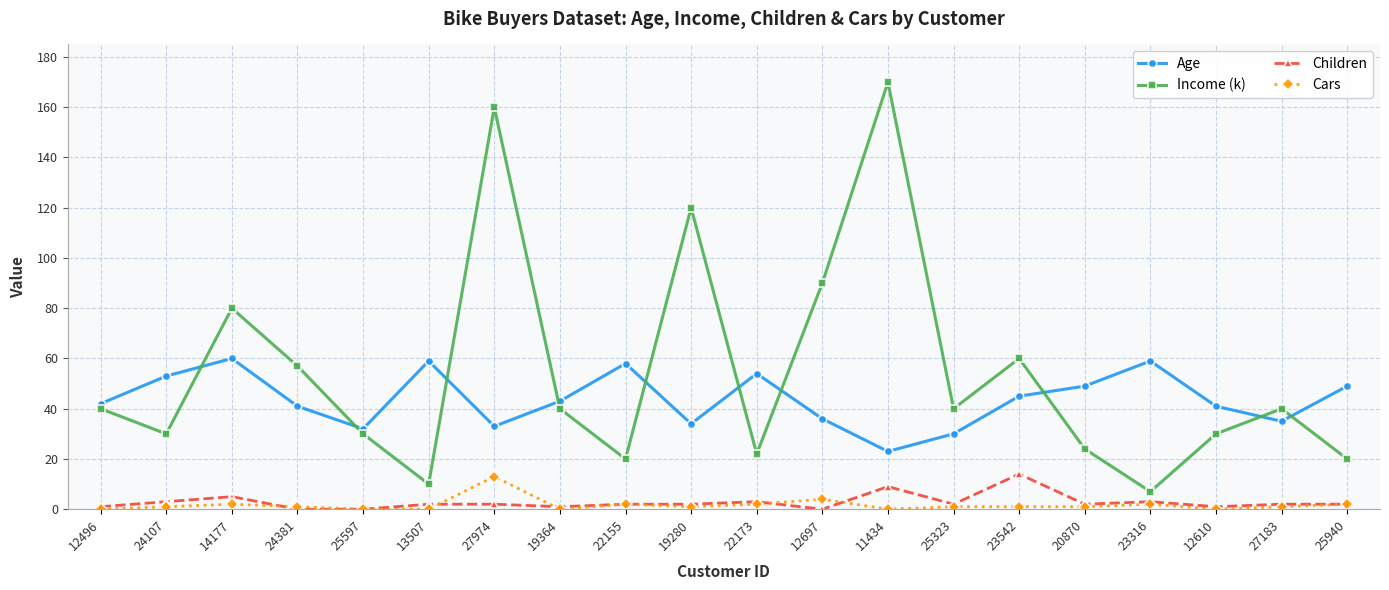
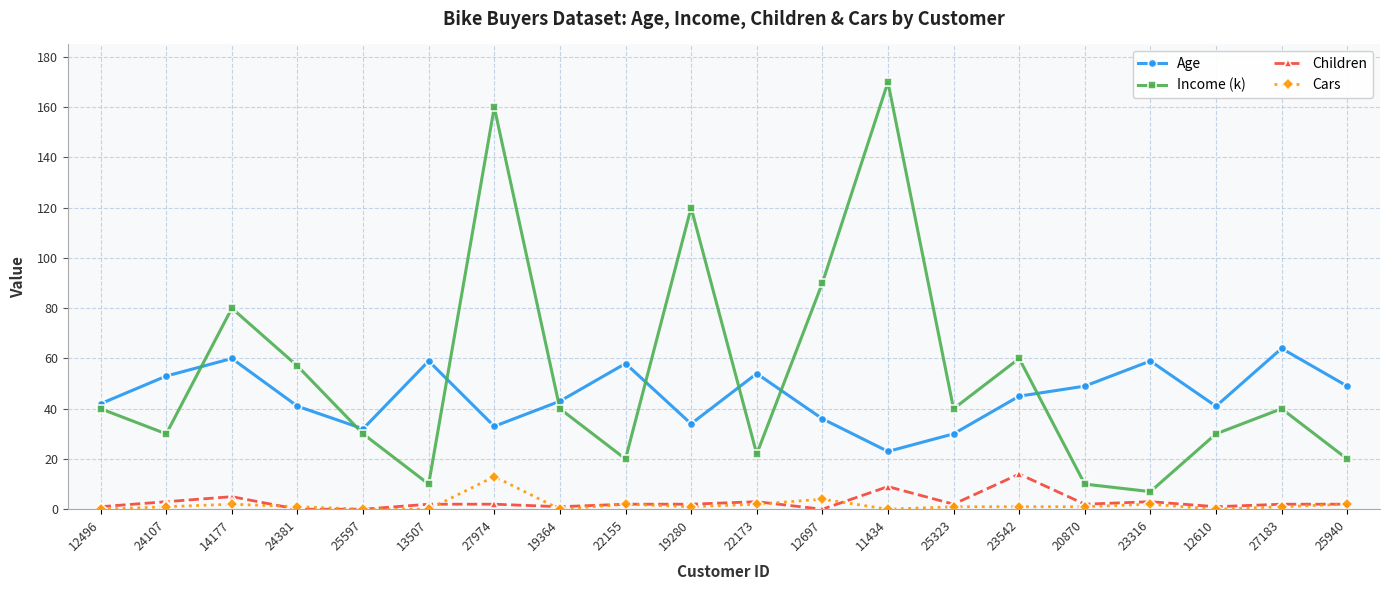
  {
    "Age": {
      "12496": 42,
      "24107": 53,
      "14177": 60,
      "24381": 41,
      "25597": 32,
      "13507": 59,
      "27974": 33,
      "19364": 43,
      "22155": 58,
      "19280": 34,
      "22173": 54,
      "12697": 36,
      "11434": 23,
      "25323": 30,
      "23542": 45,
      "20870": 49,
      "23316": 59,
      "12610": 41,
-     "27183": 35,
+     "27183": 64,
      "25940": 49
    },
    "Income (k)": {
      "12496": 40,
      "24107": 30,
      "14177": 80,
      "24381": 57,
      "25597": 30,
      "13507": 10,
      "27974": 160,
      "19364": 40,
      "22155": 20,
      "19280": 120,
      "22173": 22,
      "12697": 90,
      "11434": 170,
      "25323": 40,
      "23542": 60,
-     "20870": 24,
+     "20870": 10,
      "23316": 7,
      "12610": 30,
      "27183": 40,
      "25940": 20
    },
    "Children": {
      "24107": 3,
      "14177": 5,
      "13507": 2,
      "27974": 2,
      "12697": 0,
      "11434": 9,
      "23542": 14
    },
    "Cars": {
      "24107": 1,
      "14177": 2,
      "13507": 0,
      "27974": 13,
      "12697": 4,
      "11434": 0,
      "23542": 1
    }
  }
